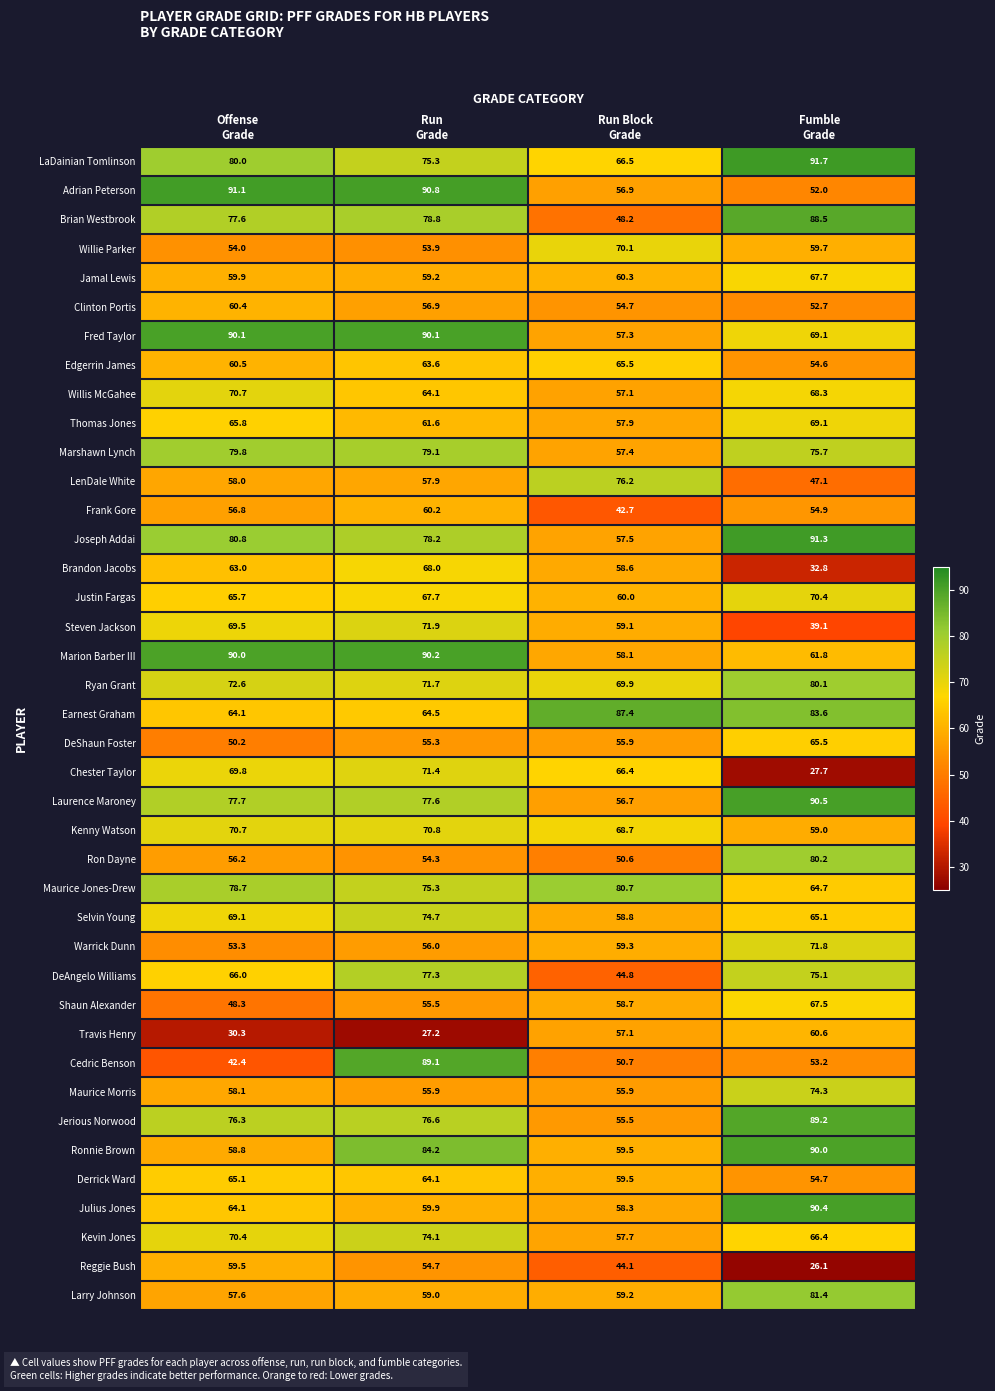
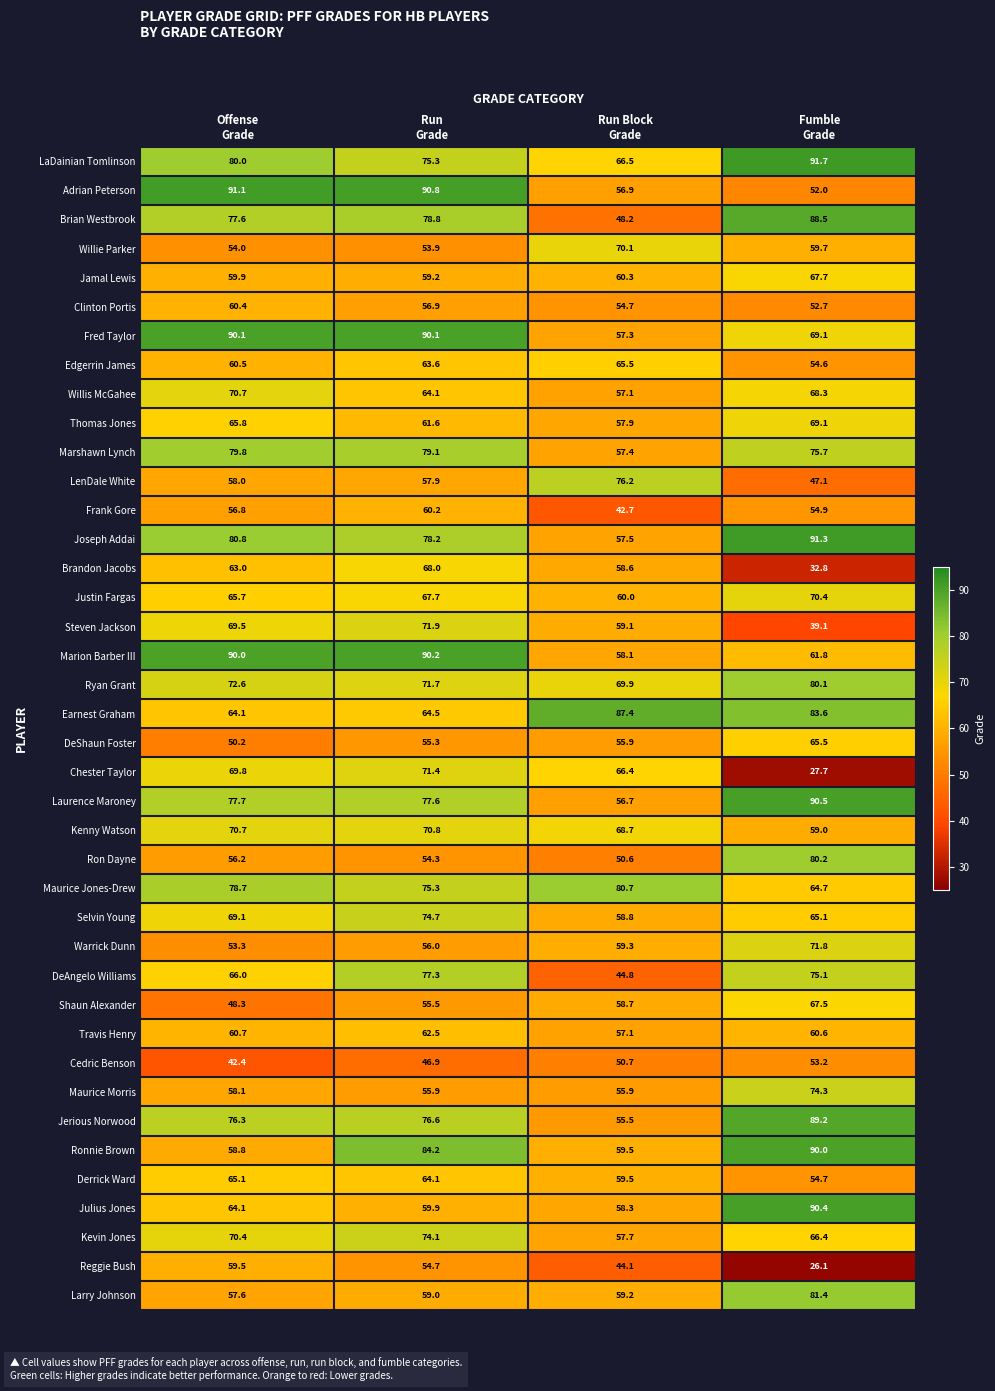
  {
    "LaDainian Tomlinson": {
      "Offense Grade": 80.0,
      "Run Grade": 75.3,
      "Run Block Grade": 66.5,
      "Fumble Grade": 91.7
    },
    "Adrian Peterson": {
      "Offense Grade": 91.1,
      "Run Grade": 90.8,
      "Run Block Grade": 56.9,
      "Fumble Grade": 52.0
    },
    "Brian Westbrook": {
      "Offense Grade": 77.6,
      "Run Grade": 78.8,
      "Run Block Grade": 48.2,
      "Fumble Grade": 88.5
    },
    "Willie Parker": {
      "Offense Grade": 54.0,
      "Run Grade": 53.9,
      "Run Block Grade": 70.1,
      "Fumble Grade": 59.7
    },
    "Jamal Lewis": {
      "Offense Grade": 59.9,
      "Run Grade": 59.2,
      "Run Block Grade": 60.3,
      "Fumble Grade": 67.7
    },
    "Clinton Portis": {
      "Offense Grade": 60.4,
      "Run Grade": 56.9,
      "Run Block Grade": 54.7,
      "Fumble Grade": 52.7
    },
    "Fred Taylor": {
      "Offense Grade": 90.1,
      "Run Grade": 90.1,
      "Run Block Grade": 57.3,
      "Fumble Grade": 69.1
    },
    "Edgerrin James": {
      "Offense Grade": 60.5,
      "Run Grade": 63.6,
      "Run Block Grade": 65.5,
      "Fumble Grade": 54.6
    },
    "Willis McGahee": {
      "Offense Grade": 70.7,
      "Run Grade": 64.1,
      "Run Block Grade": 57.1,
      "Fumble Grade": 68.3
    },
    "Thomas Jones": {
      "Offense Grade": 65.8,
      "Run Grade": 61.6,
      "Run Block Grade": 57.9,
      "Fumble Grade": 69.1
    },
    "Marshawn Lynch": {
      "Offense Grade": 79.8,
      "Run Grade": 79.1,
      "Run Block Grade": 57.4,
      "Fumble Grade": 75.7
    },
    "LenDale White": {
      "Offense Grade": 58.0,
      "Run Grade": 57.9,
      "Run Block Grade": 76.2,
      "Fumble Grade": 47.1
    },
    "Frank Gore": {
      "Offense Grade": 56.8,
      "Run Grade": 60.2,
      "Run Block Grade": 42.7,
      "Fumble Grade": 54.9
    },
    "Joseph Addai": {
      "Offense Grade": 80.8,
      "Run Grade": 78.2,
      "Run Block Grade": 57.5,
      "Fumble Grade": 91.3
    },
    "Brandon Jacobs": {
      "Offense Grade": 63.0,
      "Run Grade": 68.0,
      "Run Block Grade": 58.6,
      "Fumble Grade": 32.8
    },
    "Justin Fargas": {
      "Offense Grade": 65.7,
      "Run Grade": 67.7,
      "Run Block Grade": 60.0,
      "Fumble Grade": 70.4
    },
    "Steven Jackson": {
      "Offense Grade": 69.5,
      "Run Grade": 71.9,
      "Run Block Grade": 59.1,
      "Fumble Grade": 39.1
    },
    "Marion Barber III": {
      "Offense Grade": 90.0,
      "Run Grade": 90.2,
      "Run Block Grade": 58.1,
      "Fumble Grade": 61.8
    },
    "Ryan Grant": {
      "Offense Grade": 72.6,
      "Run Grade": 71.7,
      "Run Block Grade": 69.9,
      "Fumble Grade": 80.1
    },
    "Earnest Graham": {
      "Offense Grade": 64.1,
      "Run Grade": 64.5,
      "Run Block Grade": 87.4,
      "Fumble Grade": 83.6
    },
    "DeShaun Foster": {
      "Offense Grade": 50.2,
      "Run Grade": 55.3,
      "Run Block Grade": 55.9,
      "Fumble Grade": 65.5
    },
    "Chester Taylor": {
      "Offense Grade": 69.8,
      "Run Grade": 71.4,
      "Run Block Grade": 66.4,
      "Fumble Grade": 27.7
    },
    "Laurence Maroney": {
      "Offense Grade": 77.7,
      "Run Grade": 77.6,
      "Run Block Grade": 56.7,
      "Fumble Grade": 90.5
    },
    "Kenny Watson": {
      "Offense Grade": 70.7,
      "Run Grade": 70.8,
      "Run Block Grade": 68.7,
      "Fumble Grade": 59.0
    },
    "Ron Dayne": {
      "Offense Grade": 56.2,
      "Run Grade": 54.3,
      "Run Block Grade": 50.6,
      "Fumble Grade": 80.2
    },
    "Maurice Jones-Drew": {
      "Offense Grade": 78.7,
      "Run Grade": 75.3,
      "Run Block Grade": 80.7,
      "Fumble Grade": 64.7
    },
    "Selvin Young": {
      "Offense Grade": 69.1,
      "Run Grade": 74.7,
      "Run Block Grade": 58.8,
      "Fumble Grade": 65.1
    },
    "Warrick Dunn": {
      "Offense Grade": 53.3,
      "Run Grade": 56.0,
      "Run Block Grade": 59.3,
      "Fumble Grade": 71.8
    },
    "DeAngelo Williams": {
      "Offense Grade": 66.0,
      "Run Grade": 77.3,
      "Run Block Grade": 44.8,
      "Fumble Grade": 75.1
    },
    "Shaun Alexander": {
      "Offense Grade": 48.3,
      "Run Grade": 55.5,
      "Run Block Grade": 58.7,
      "Fumble Grade": 67.5
    },
    "Travis Henry": {
-     "Offense Grade": 30.3,
-     "Run Grade": 27.2,
+     "Offense Grade": 60.7,
+     "Run Grade": 62.5,
      "Run Block Grade": 57.1,
      "Fumble Grade": 60.6
    },
    "Cedric Benson": {
      "Offense Grade": 42.4,
-     "Run Grade": 89.1,
+     "Run Grade": 46.9,
      "Run Block Grade": 50.7,
      "Fumble Grade": 53.2
    },
    "Maurice Morris": {
      "Offense Grade": 58.1,
      "Run Grade": 55.9,
      "Run Block Grade": 55.9,
      "Fumble Grade": 74.3
    },
    "Jerious Norwood": {
      "Offense Grade": 76.3,
      "Run Grade": 76.6,
      "Run Block Grade": 55.5,
      "Fumble Grade": 89.2
    },
    "Ronnie Brown": {
      "Offense Grade": 58.8,
      "Run Grade": 84.2,
      "Run Block Grade": 59.5,
      "Fumble Grade": 90.0
    },
    "Derrick Ward": {
      "Offense Grade": 65.1,
      "Run Grade": 64.1,
      "Run Block Grade": 59.5,
      "Fumble Grade": 54.7
    },
    "Julius Jones": {
      "Offense Grade": 64.1,
      "Run Grade": 59.9,
      "Run Block Grade": 58.3,
      "Fumble Grade": 90.4
    },
    "Kevin Jones": {
      "Offense Grade": 70.4,
      "Run Grade": 74.1,
      "Run Block Grade": 57.7,
      "Fumble Grade": 66.4
    },
    "Reggie Bush": {
      "Offense Grade": 59.5,
      "Run Grade": 54.7,
      "Run Block Grade": 44.1,
      "Fumble Grade": 26.1
    },
    "Larry Johnson": {
      "Offense Grade": 57.6,
      "Run Grade": 59.0,
      "Run Block Grade": 59.2,
      "Fumble Grade": 81.4
    }
  }
